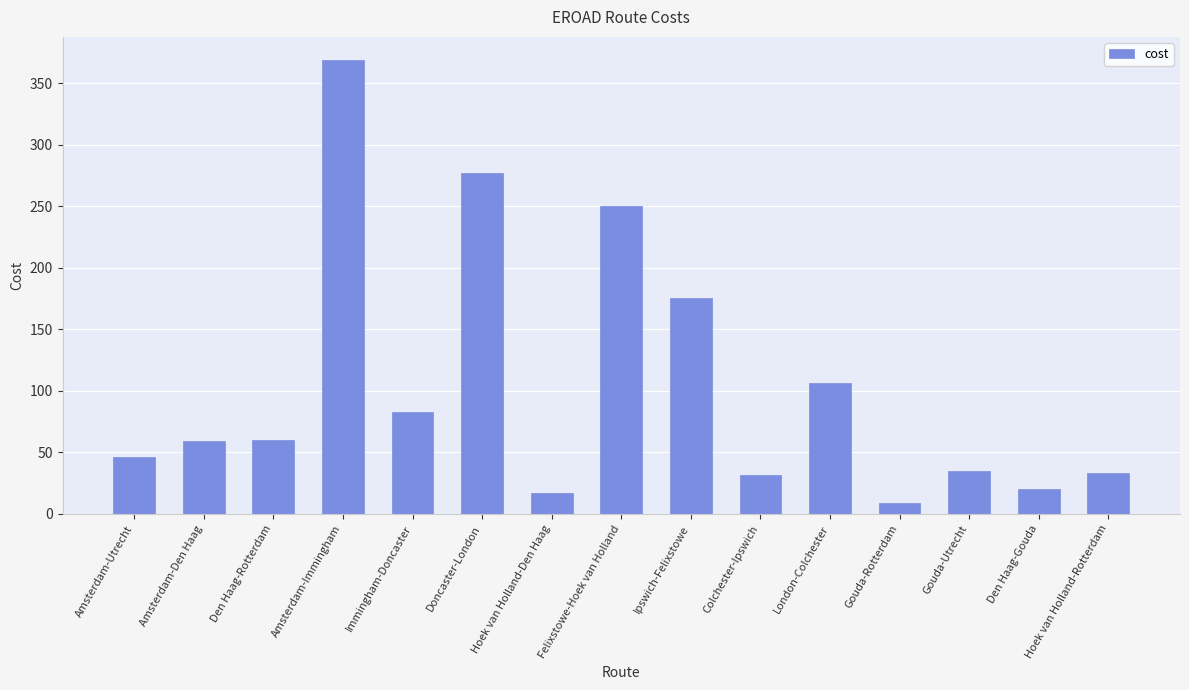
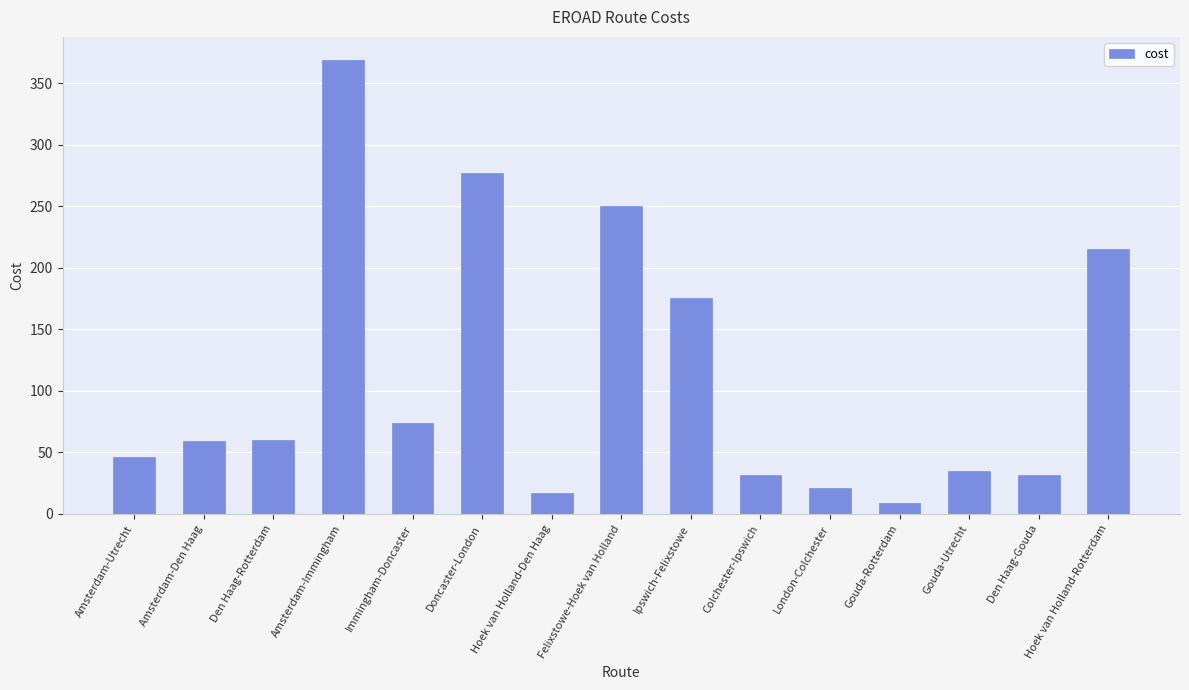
  {
    "Amsterdam-Utrecht": 46,
    "Amsterdam-Den Haag": 59,
    "Den Haag-Rotterdam": 60,
    "Amsterdam-Immingham": 369,
-   "Immingham-Doncaster": 83,
+   "Immingham-Doncaster": 74,
    "Doncaster-London": 277,
    "Hoek van Holland-Den Haag": 17,
    "Felixstowe-Hoek van Holland": 250,
    "Ipswich-Felixstowe": 175,
    "Colchester-Ipswich": 32,
-   "London-Colchester": 106,
+   "London-Colchester": 21,
    "Gouda-Rotterdam": 9,
    "Gouda-Utrecht": 35,
-   "Den Haag-Gouda": 20,
-   "Hoek van Holland-Rotterdam": 33
+   "Den Haag-Gouda": 32,
+   "Hoek van Holland-Rotterdam": 215
  }
